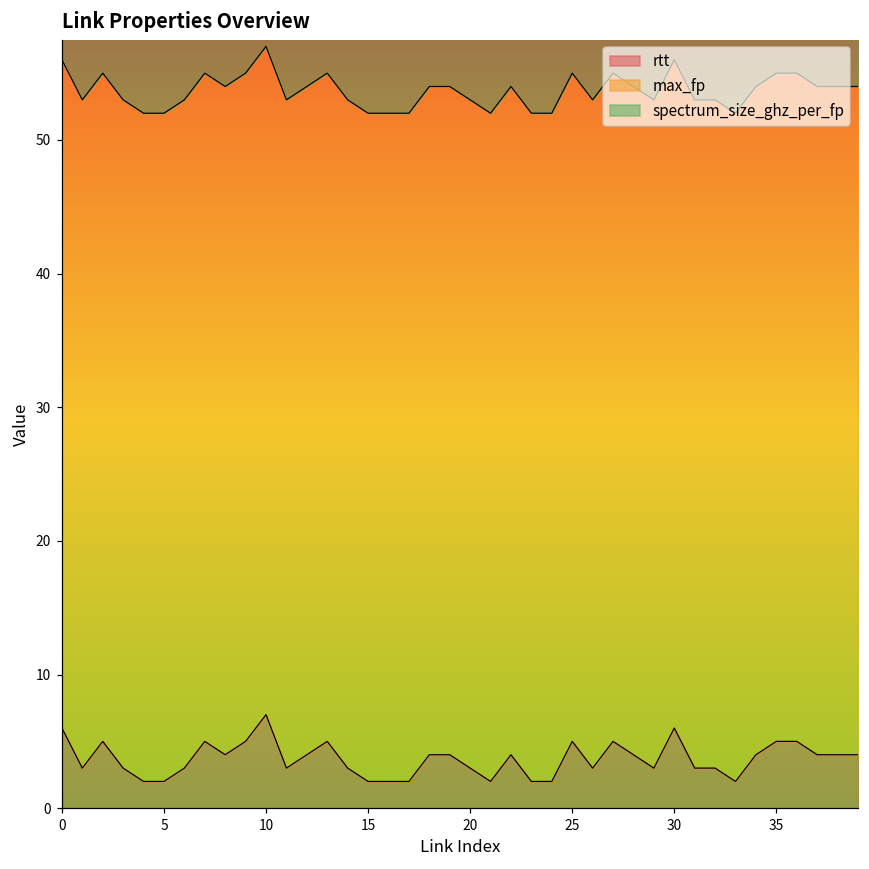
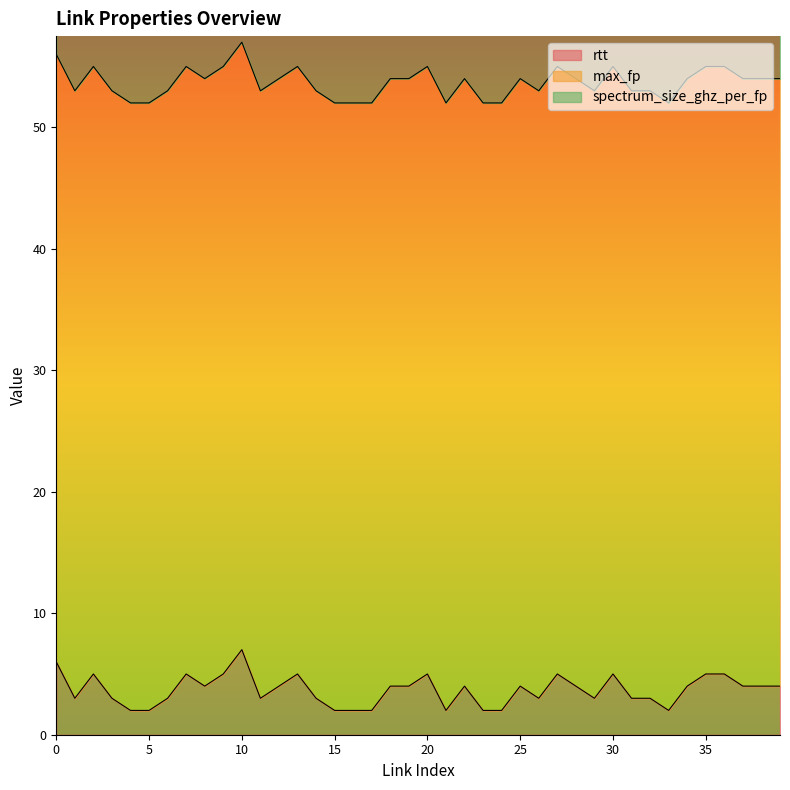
  {
    "rtt": {
      "0": 6,
      "5": 2,
      "10": 7,
      "15": 2,
-     "20": 3,
-     "25": 5,
-     "30": 6,
+     "20": 5,
+     "25": 4,
+     "30": 5,
      "35": 5
    },
    "max_fp": {
      "0": 50,
      "5": 50,
      "10": 50,
      "15": 50,
      "20": 50,
      "25": 50
    }
  }
